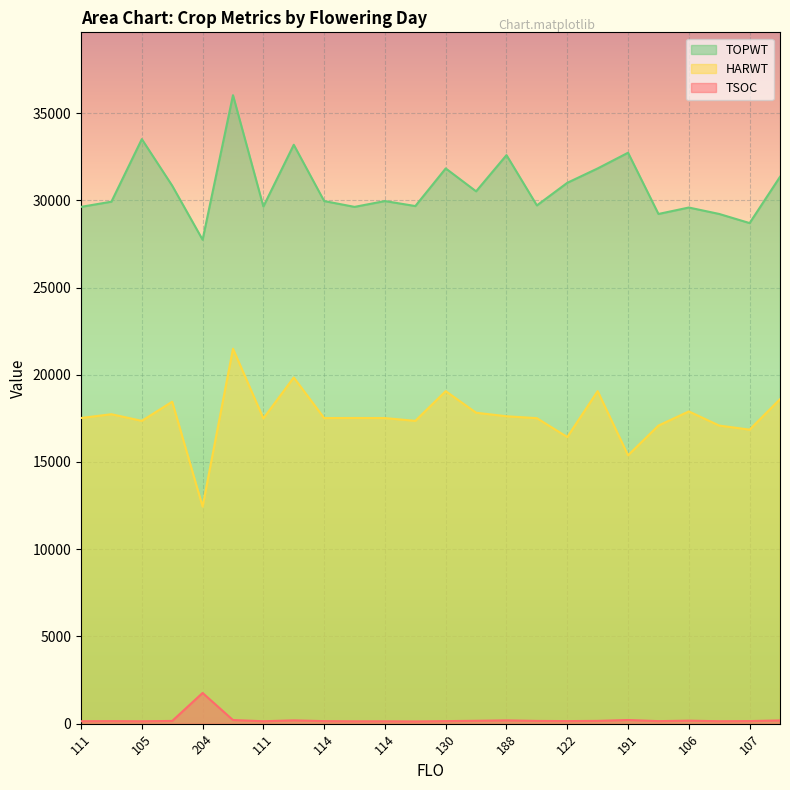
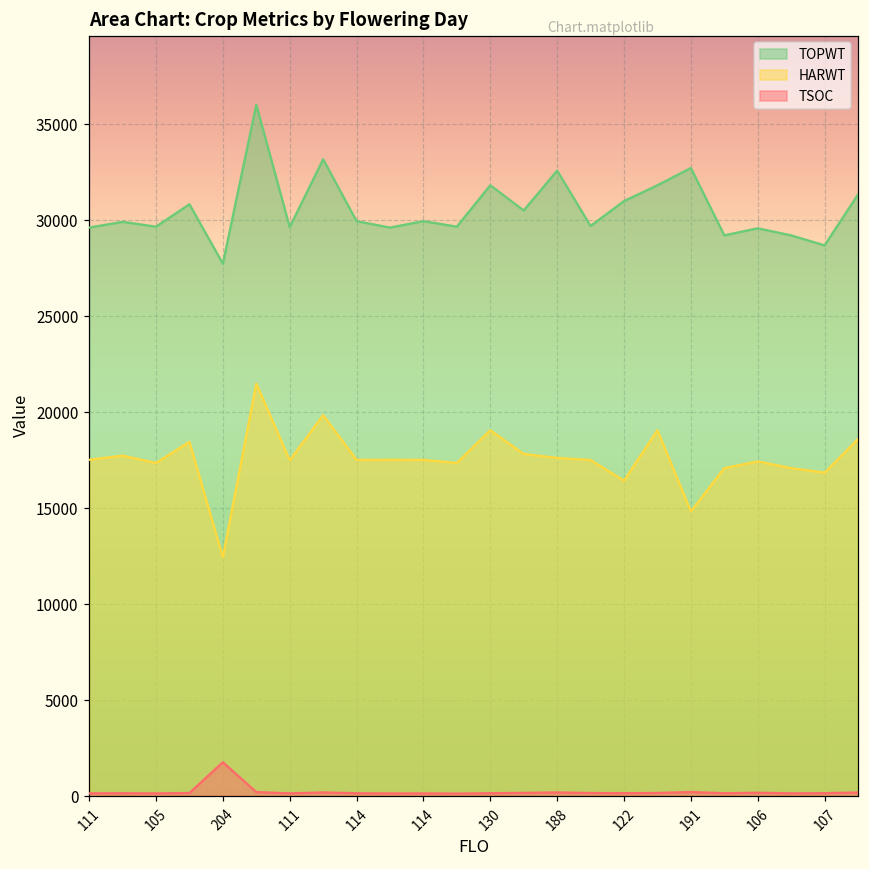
  {
    "TOPWT": {
-     "105": 33500,
+     "105": 29700,
      "204": 27700,
      "130": 31800,
      "188": 32600,
      "122": 31000,
      "191": 32700,
      "106": 29600,
      "107": 28700
    },
    "HARWT": {
      "105": 17400,
      "204": 12400,
      "130": 19100,
      "188": 17600,
      "122": 16400,
-     "191": 15400,
-     "106": 17900,
+     "191": 14800,
+     "106": 17400,
      "107": 16900
    },
    "TSOC": {
      "105": 100,
      "204": 1800,
      "130": 100,
      "188": 200,
      "122": 100,
      "191": 200,
      "106": 200,
      "107": 100
    }
  }
